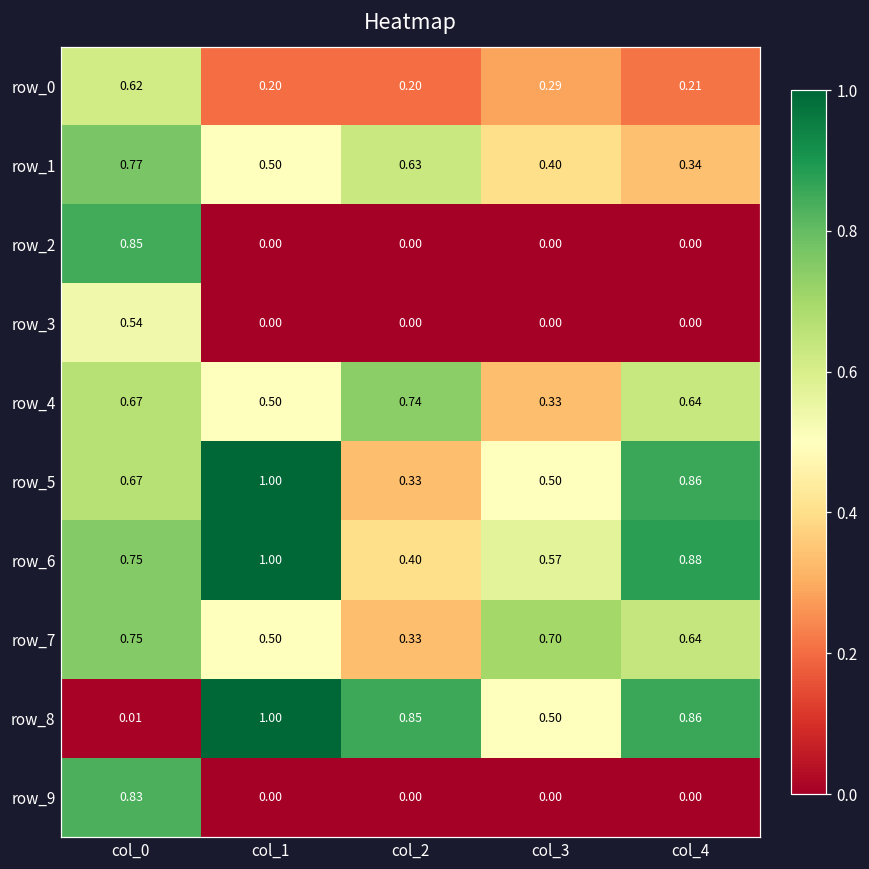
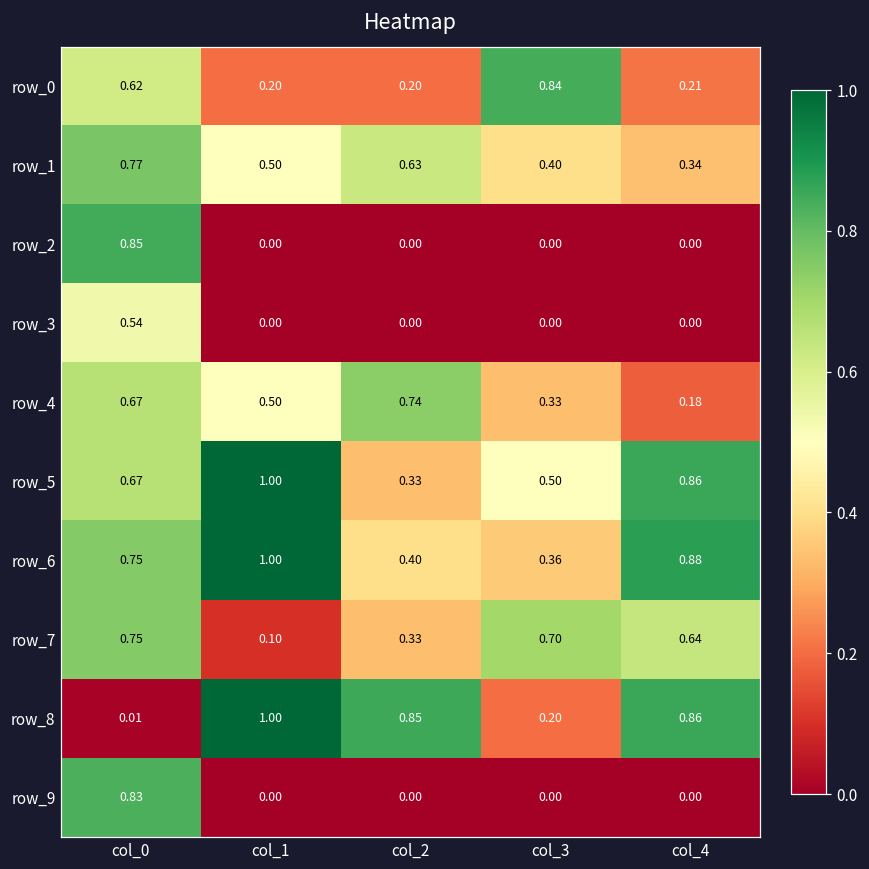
  {
    "row_0": {
      "col_0": 0.62,
      "col_1": 0.20,
      "col_2": 0.20,
-     "col_3": 0.29,
+     "col_3": 0.84,
      "col_4": 0.21
    },
    "row_1": {
      "col_0": 0.77,
      "col_1": 0.50,
      "col_2": 0.63,
      "col_3": 0.40,
      "col_4": 0.34
    },
    "row_2": {
      "col_0": 0.85,
      "col_1": 0.00,
      "col_2": 0.00,
      "col_3": 0.00,
      "col_4": 0.00
    },
    "row_3": {
      "col_0": 0.54,
      "col_1": 0.00,
      "col_2": 0.00,
      "col_3": 0.00,
      "col_4": 0.00
    },
    "row_4": {
      "col_0": 0.67,
      "col_1": 0.50,
      "col_2": 0.74,
      "col_3": 0.33,
-     "col_4": 0.64
+     "col_4": 0.18
    },
    "row_5": {
      "col_0": 0.67,
      "col_1": 1.00,
      "col_2": 0.33,
      "col_3": 0.50,
      "col_4": 0.86
    },
    "row_6": {
      "col_0": 0.75,
      "col_1": 1.00,
      "col_2": 0.40,
-     "col_3": 0.57,
+     "col_3": 0.36,
      "col_4": 0.88
    },
    "row_7": {
      "col_0": 0.75,
-     "col_1": 0.50,
+     "col_1": 0.10,
      "col_2": 0.33,
      "col_3": 0.70,
      "col_4": 0.64
    },
    "row_8": {
      "col_0": 0.01,
      "col_1": 1.00,
      "col_2": 0.85,
-     "col_3": 0.50,
+     "col_3": 0.20,
      "col_4": 0.86
    },
    "row_9": {
      "col_0": 0.83,
      "col_1": 0.00,
      "col_2": 0.00,
      "col_3": 0.00,
      "col_4": 0.00
    }
  }
